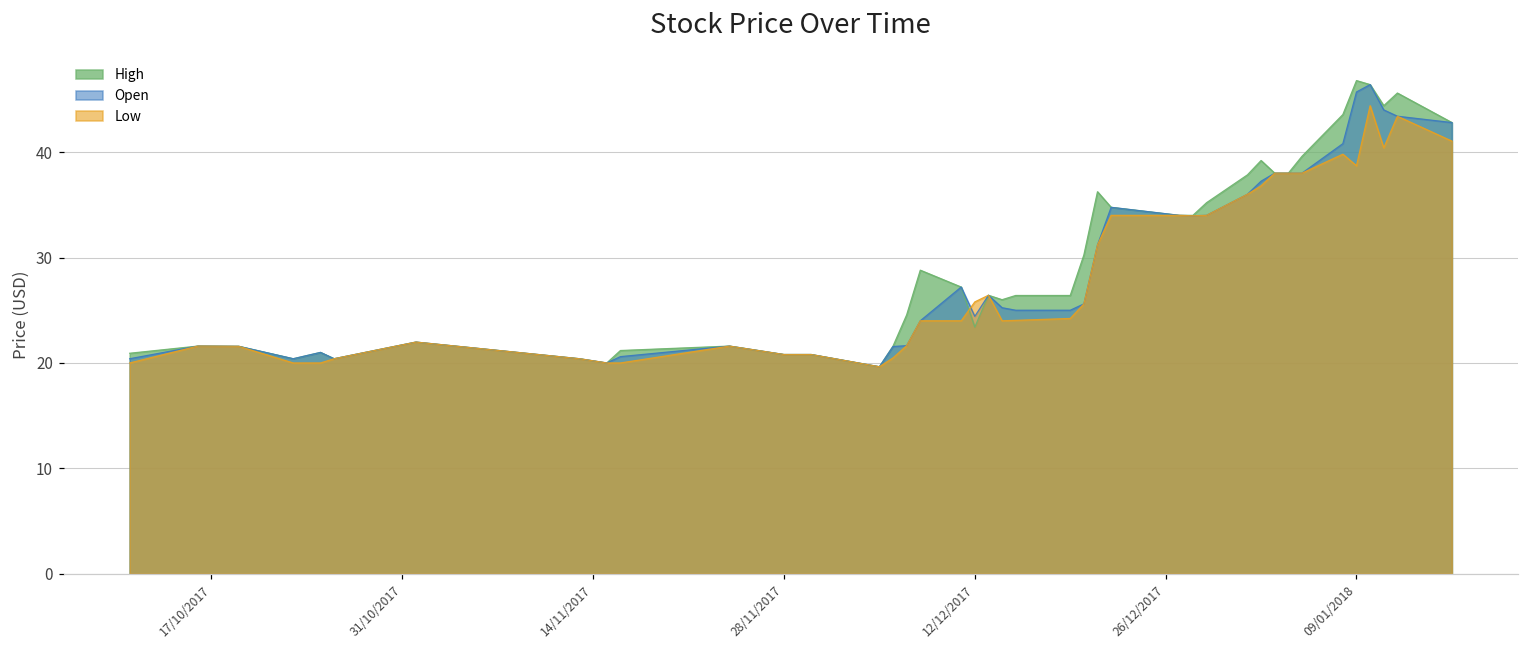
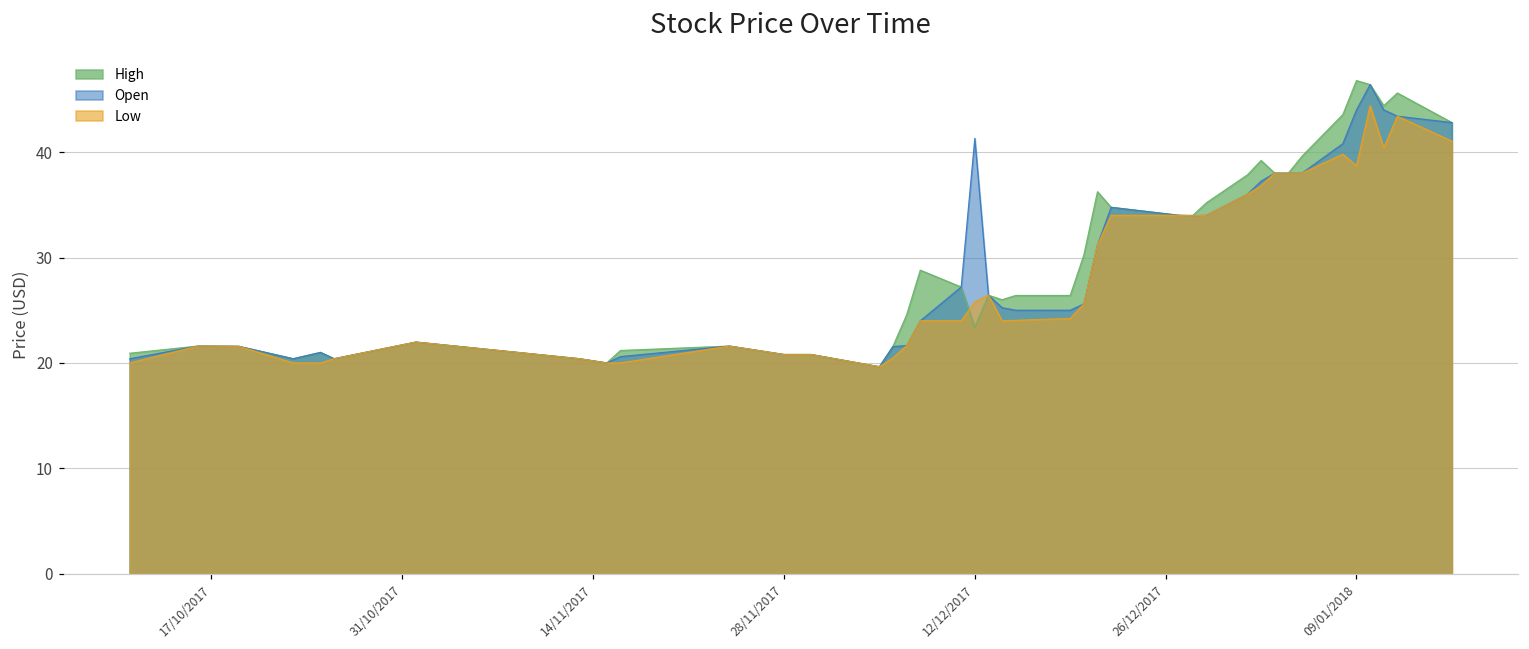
  {
    "High": {
      "12/12/2017": 23,
      "09/01/2018": 47
    },
    "Open": {
-     "12/12/2017": 24,
-     "09/01/2018": 46
+     "12/12/2017": 41,
+     "09/01/2018": 44
    },
    "Low": {
      "12/12/2017": 26,
      "09/01/2018": 39
    }
  }
